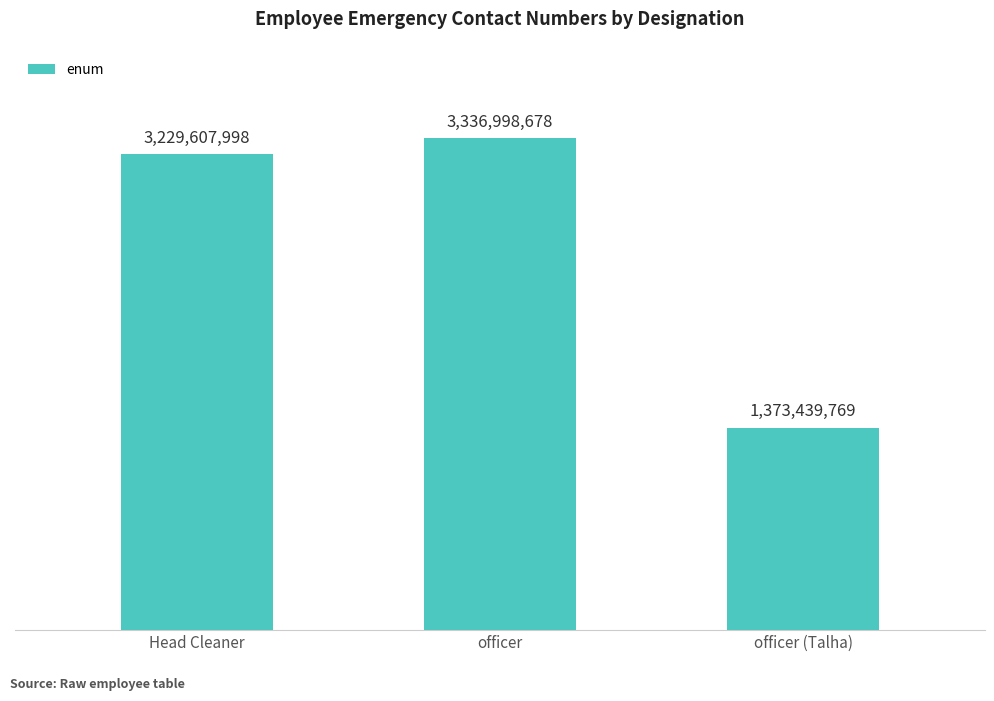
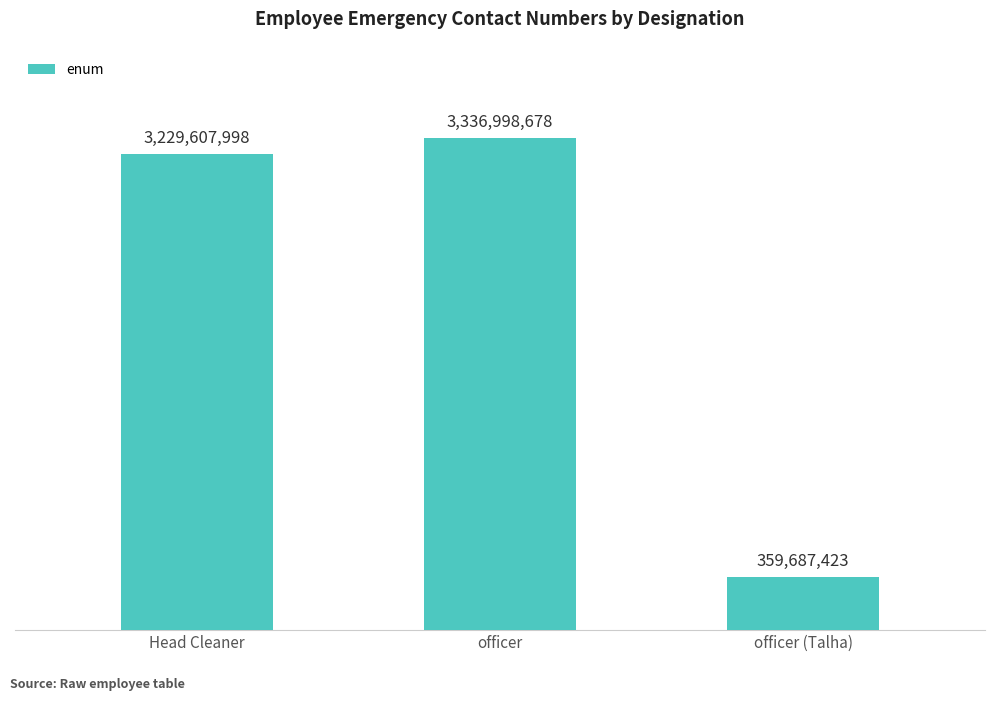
  {
    "Head Cleaner": "3,229,607,998",
    "officer": "3,336,998,678",
-   "officer (Talha)": "1,373,439,769"
+   "officer (Talha)": "359,687,423"
  }
